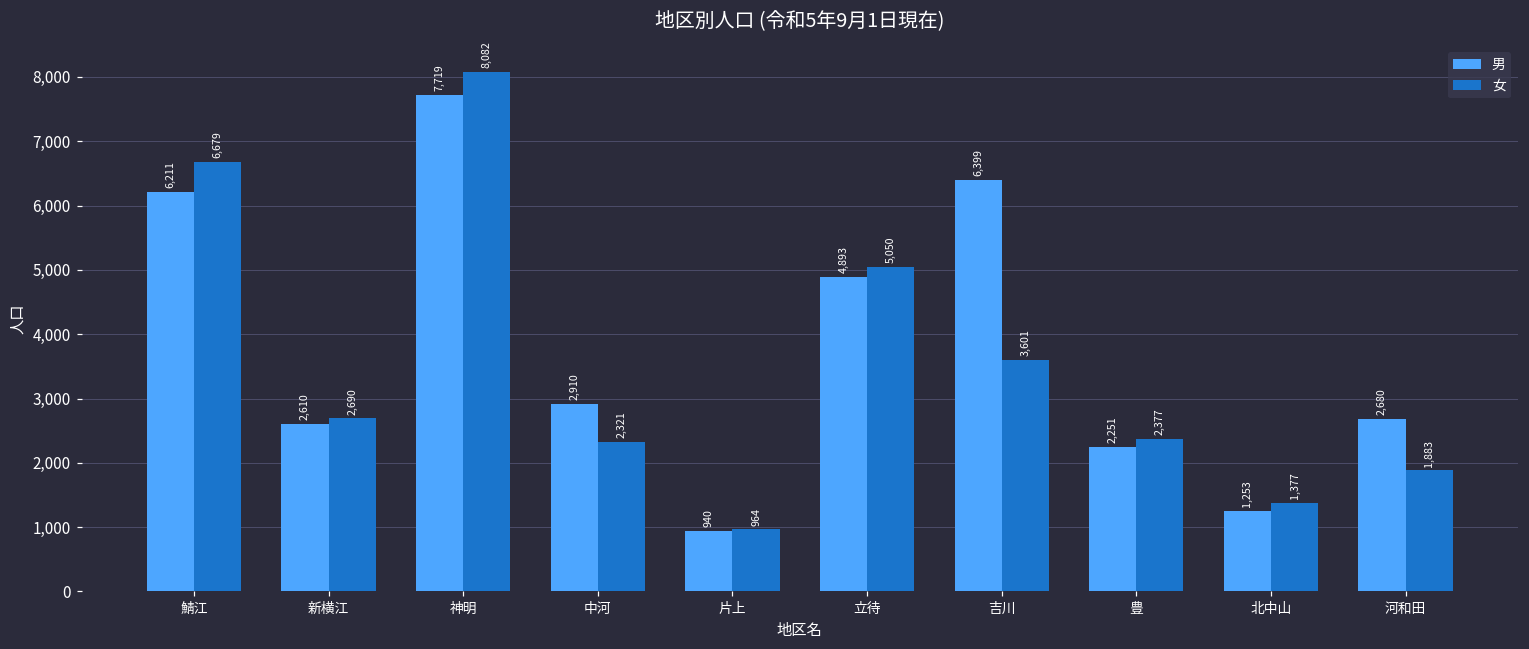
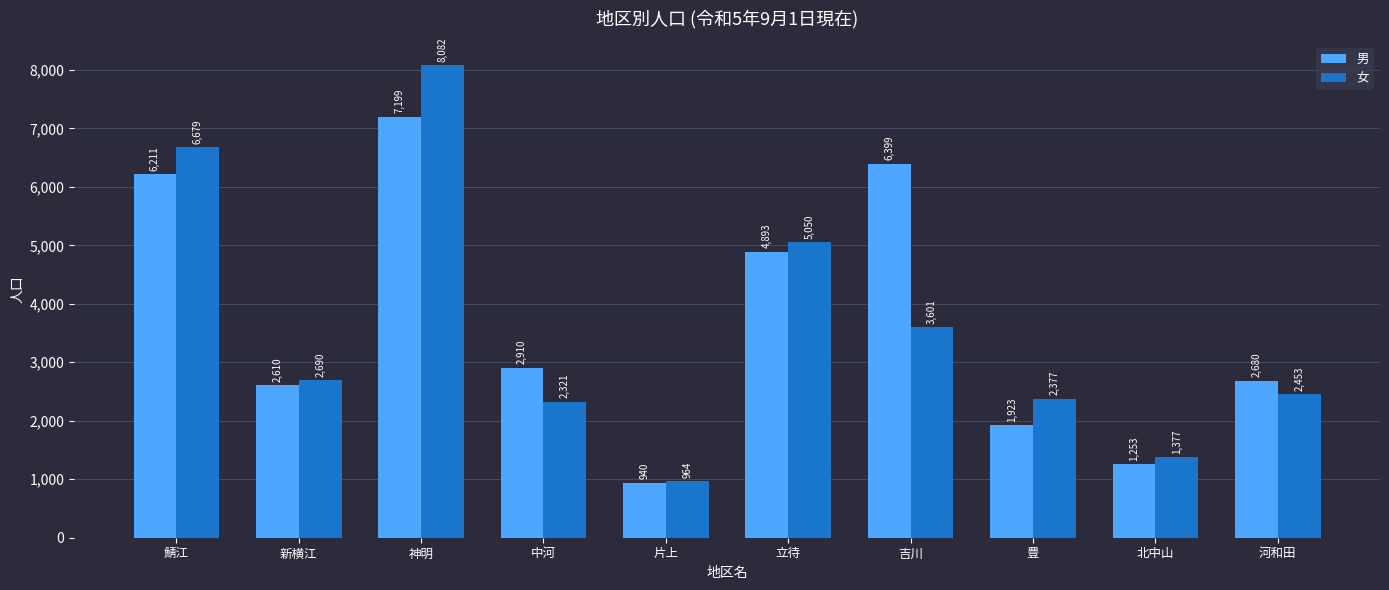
  {
    "男": {
      "鯖江": "6,211",
      "新横江": "2,610",
-     "神明": "7,719",
+     "神明": "7,199",
      "中河": "2,910",
      "片上": "940",
      "立待": "4,893",
      "吉川": "6,399",
-     "豊": "2,251",
+     "豊": "1,923",
      "北中山": "1,253",
      "河和田": "2,680"
    },
    "女": {
      "鯖江": "6,679",
      "新横江": "2,690",
      "神明": "8,082",
      "中河": "2,321",
      "片上": "964",
      "立待": "5,050",
      "吉川": "3,601",
      "豊": "2,377",
      "北中山": "1,377",
-     "河和田": "1,883"
+     "河和田": "2,453"
    }
  }
